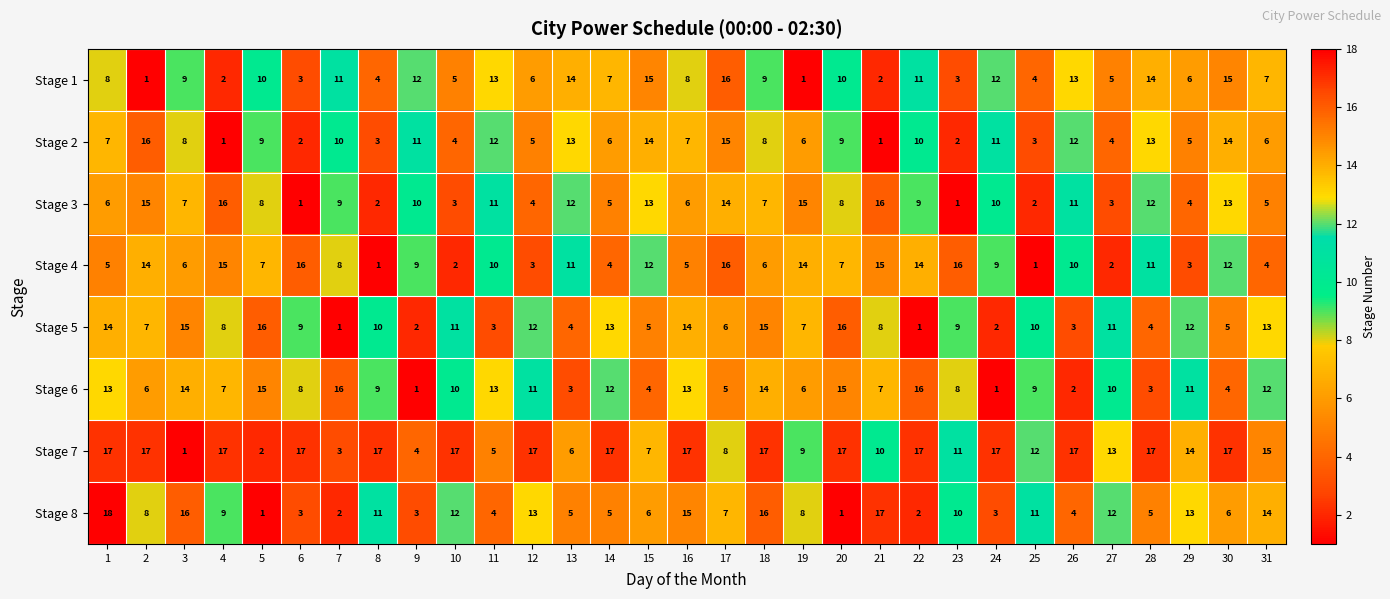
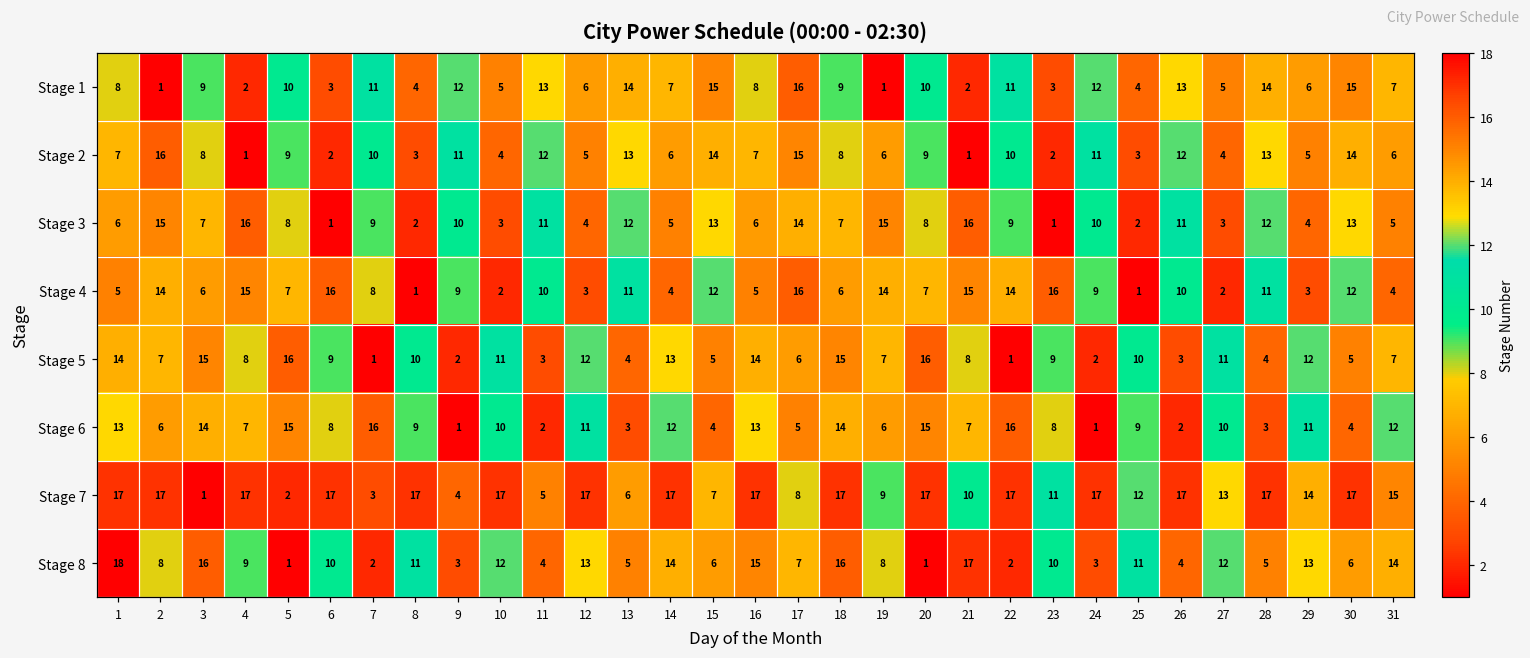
  {
    "Stage 5": {
      "1": 14,
      "2": 7,
      "3": 15,
      "4": 8,
      "5": 16,
      "6": 9,
      "7": 1,
      "8": 10,
      "9": 2,
      "10": 11,
      "11": 3,
      "12": 12,
      "13": 4,
      "14": 13,
      "15": 5,
      "16": 14,
      "17": 6,
      "18": 15,
      "19": 7,
      "20": 16,
      "21": 8,
      "22": 1,
      "23": 9,
      "24": 2,
      "25": 10,
      "26": 3,
      "27": 11,
      "28": 4,
      "29": 12,
      "30": 5,
-     "31": 13
+     "31": 7
    },
    "Stage 6": {
      "1": 13,
      "2": 6,
      "3": 14,
      "4": 7,
      "5": 15,
      "6": 8,
      "7": 16,
      "8": 9,
      "9": 1,
      "10": 10,
-     "11": 13,
+     "11": 2,
      "12": 11,
      "13": 3,
      "14": 12,
      "15": 4,
      "16": 13,
      "17": 5,
      "18": 14,
      "19": 6,
      "20": 15,
      "21": 7,
      "22": 16,
      "23": 8,
      "24": 1,
      "25": 9,
      "26": 2,
      "27": 10,
      "28": 3,
      "29": 11,
      "30": 4,
      "31": 12
    },
    "Stage 8": {
      "1": 18,
      "2": 8,
      "3": 16,
      "4": 9,
      "5": 1,
-     "6": 3,
+     "6": 10,
      "7": 2,
      "8": 11,
      "9": 3,
      "10": 12,
      "11": 4,
      "12": 13,
      "13": 5,
-     "14": 5,
+     "14": 14,
      "15": 6,
      "16": 15,
      "17": 7,
      "18": 16,
      "19": 8,
      "20": 1,
      "21": 17,
      "22": 2,
      "23": 10,
      "24": 3,
      "25": 11,
      "26": 4,
      "27": 12,
      "28": 5,
      "29": 13,
      "30": 6,
      "31": 14
    }
  }
